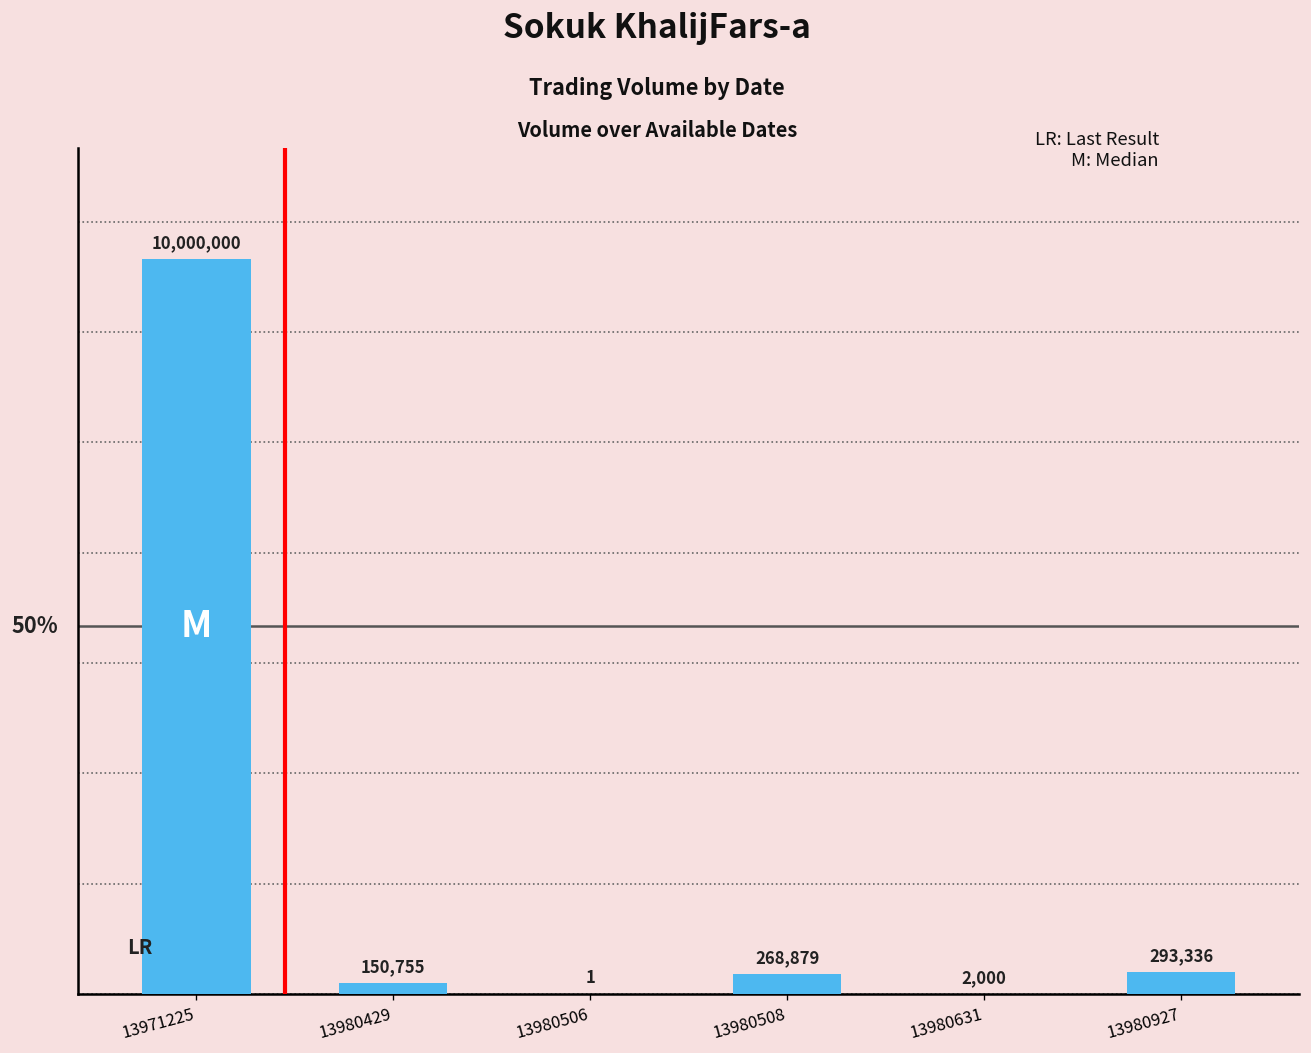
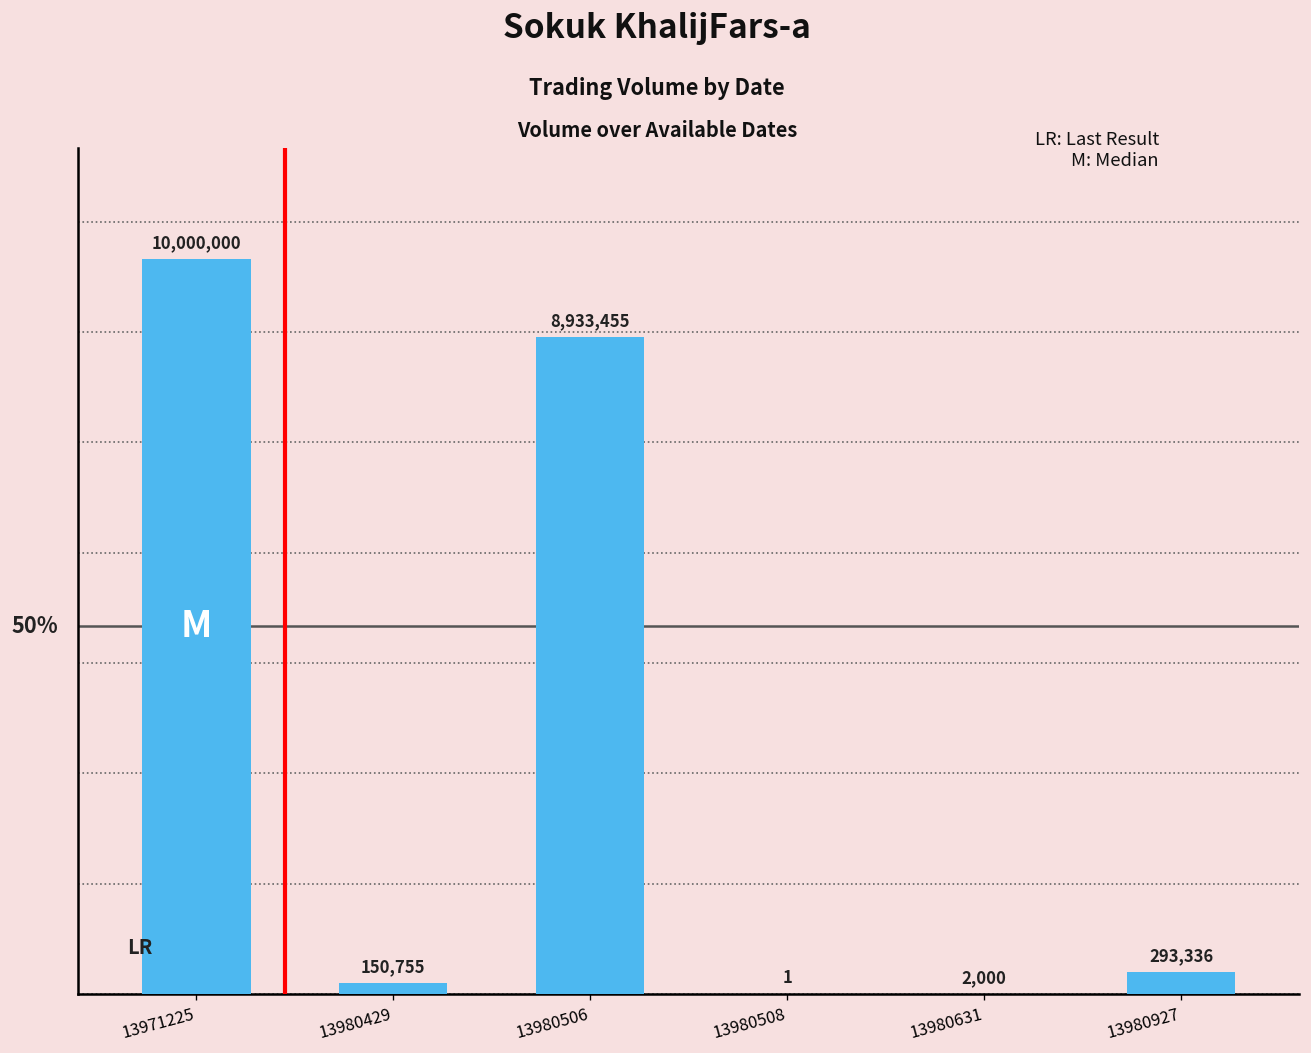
  {
    "13971225": "10,000,000",
    "13980429": "150,755",
-   "13980506": "1",
-   "13980508": "268,879",
+   "13980506": "8,933,455",
+   "13980508": "1",
    "13980631": "2,000",
    "13980927": "293,336"
  }
